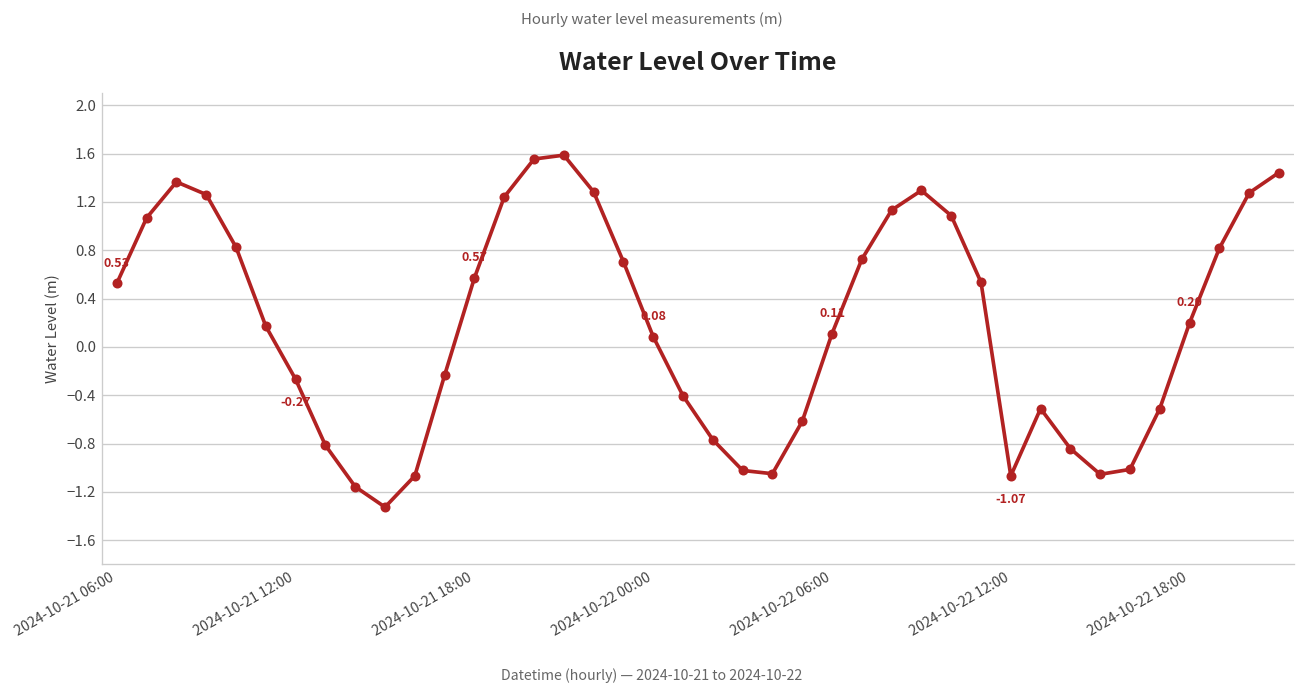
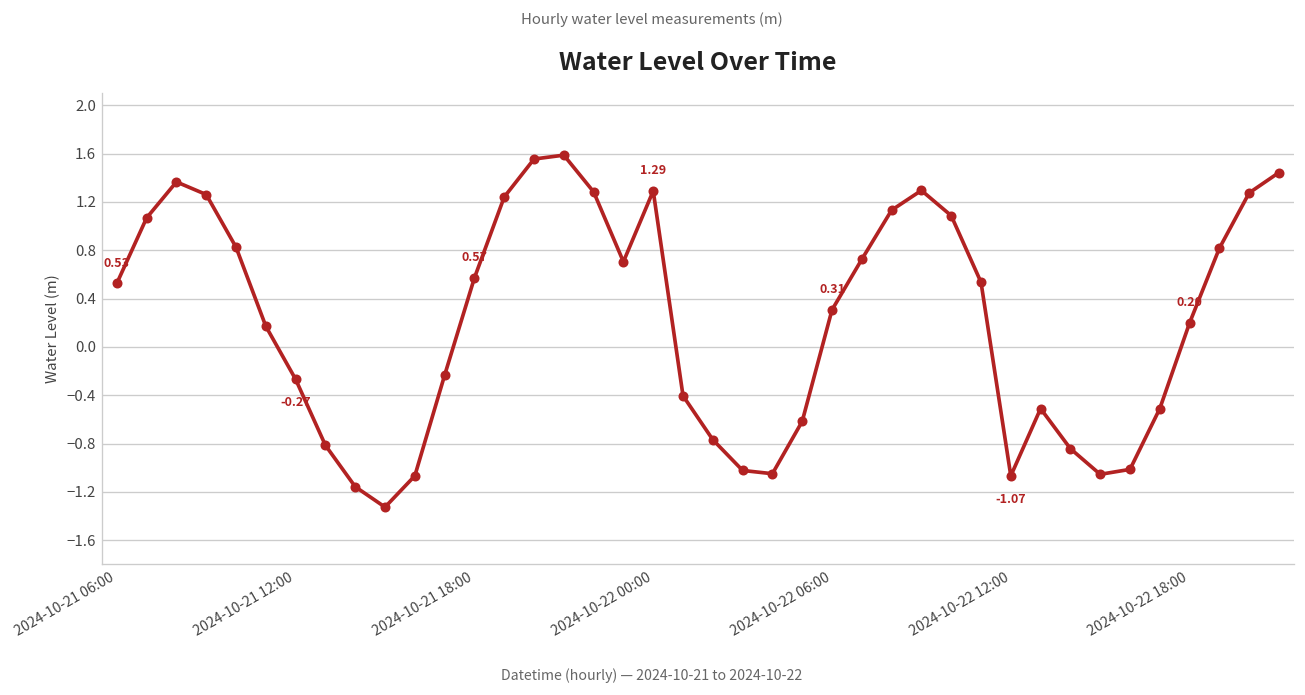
  {
    "2024-10-21 06:00": 0.53,
    "2024-10-21 12:00": -0.27,
    "2024-10-21 18:00": 0.57,
-   "2024-10-22 00:00": 0.08,
-   "2024-10-22 06:00": 0.11,
+   "2024-10-22 00:00": 1.29,
+   "2024-10-22 06:00": 0.31,
    "2024-10-22 12:00": -1.07,
    "2024-10-22 18:00": 0.20
  }
